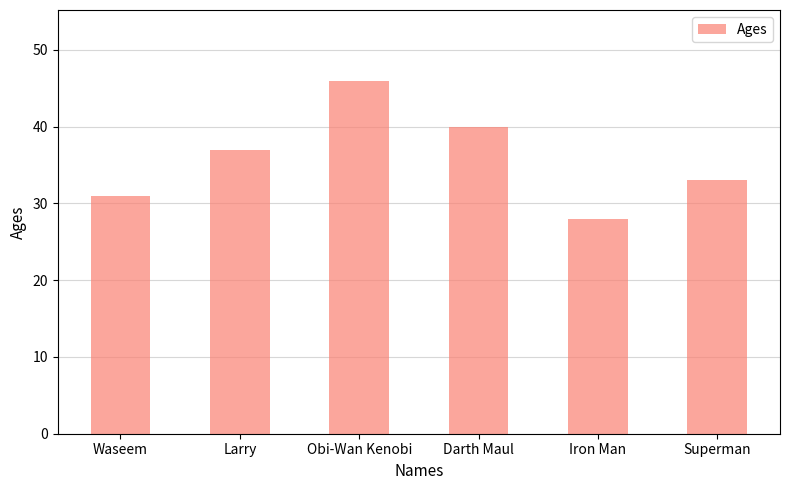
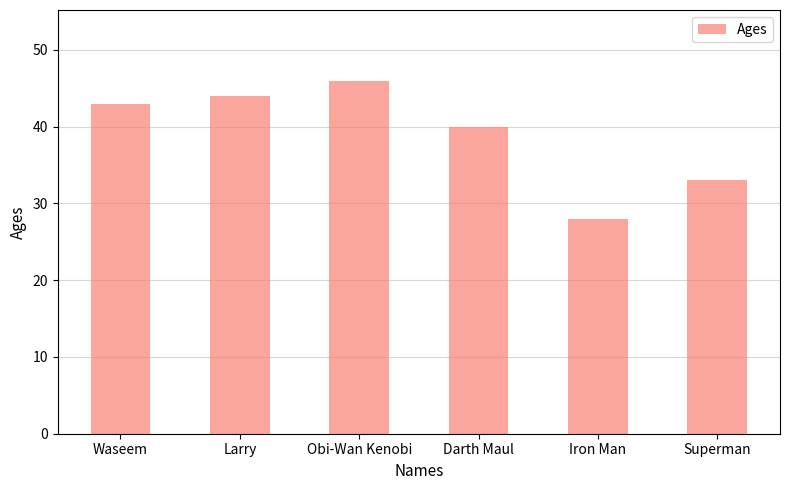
  {
-   "Waseem": 31,
-   "Larry": 37,
+   "Waseem": 43,
+   "Larry": 44,
    "Obi-Wan Kenobi": 46,
    "Darth Maul": 40,
    "Iron Man": 28,
    "Superman": 33
  }
